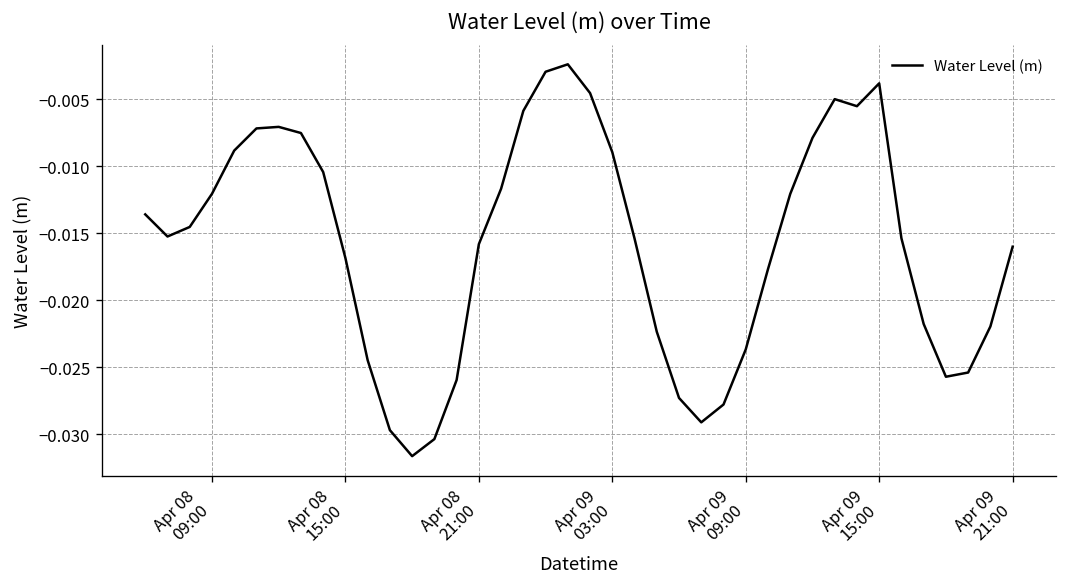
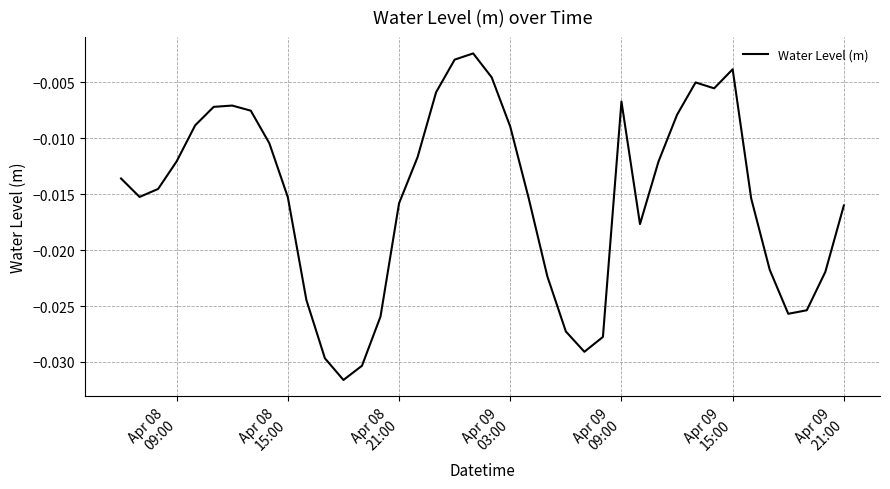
  {
    "Apr 08 09:00": -0.0121,
-   "Apr 08 15:00": -0.0168,
+   "Apr 08 15:00": -0.0153,
    "Apr 08 21:00": -0.0158,
    "Apr 09 03:00": -0.0090,
-   "Apr 09 09:00": -0.0237,
+   "Apr 09 09:00": -0.0067,
    "Apr 09 15:00": -0.0038,
    "Apr 09 21:00": -0.0160
  }
